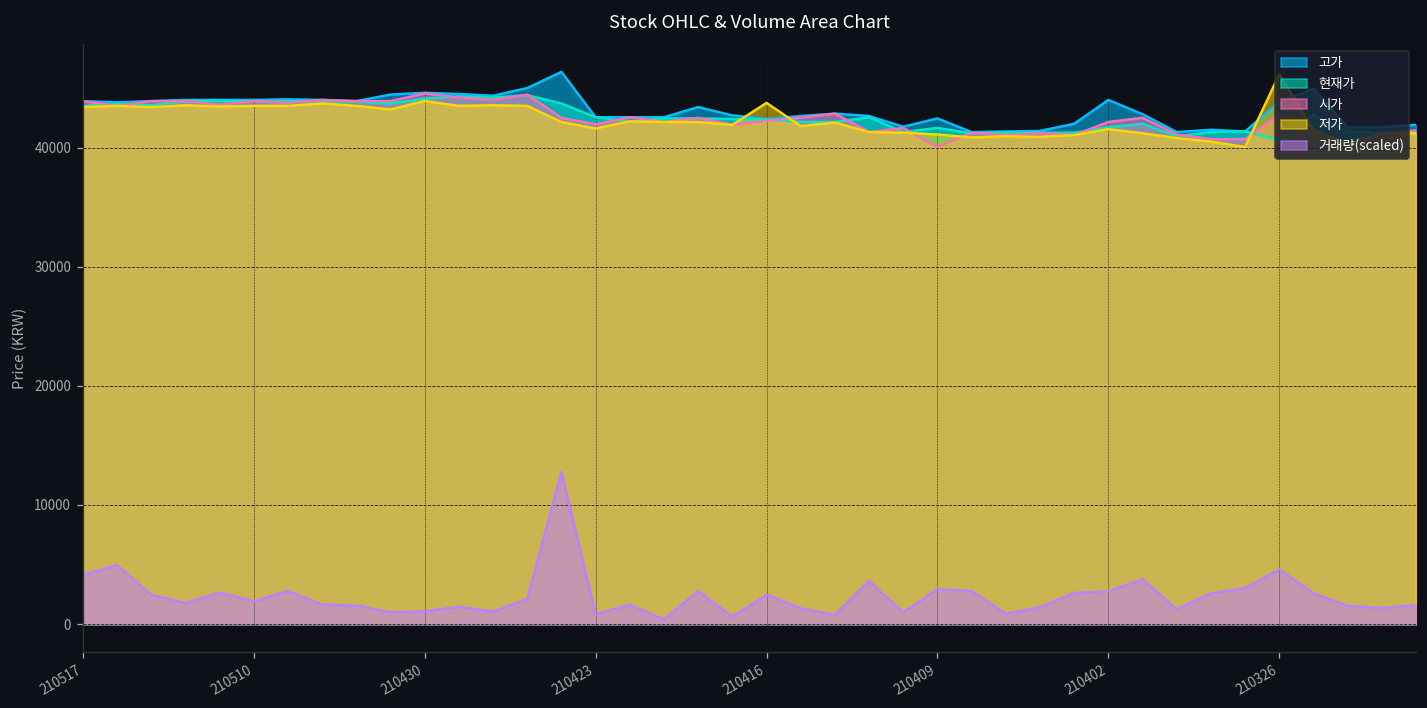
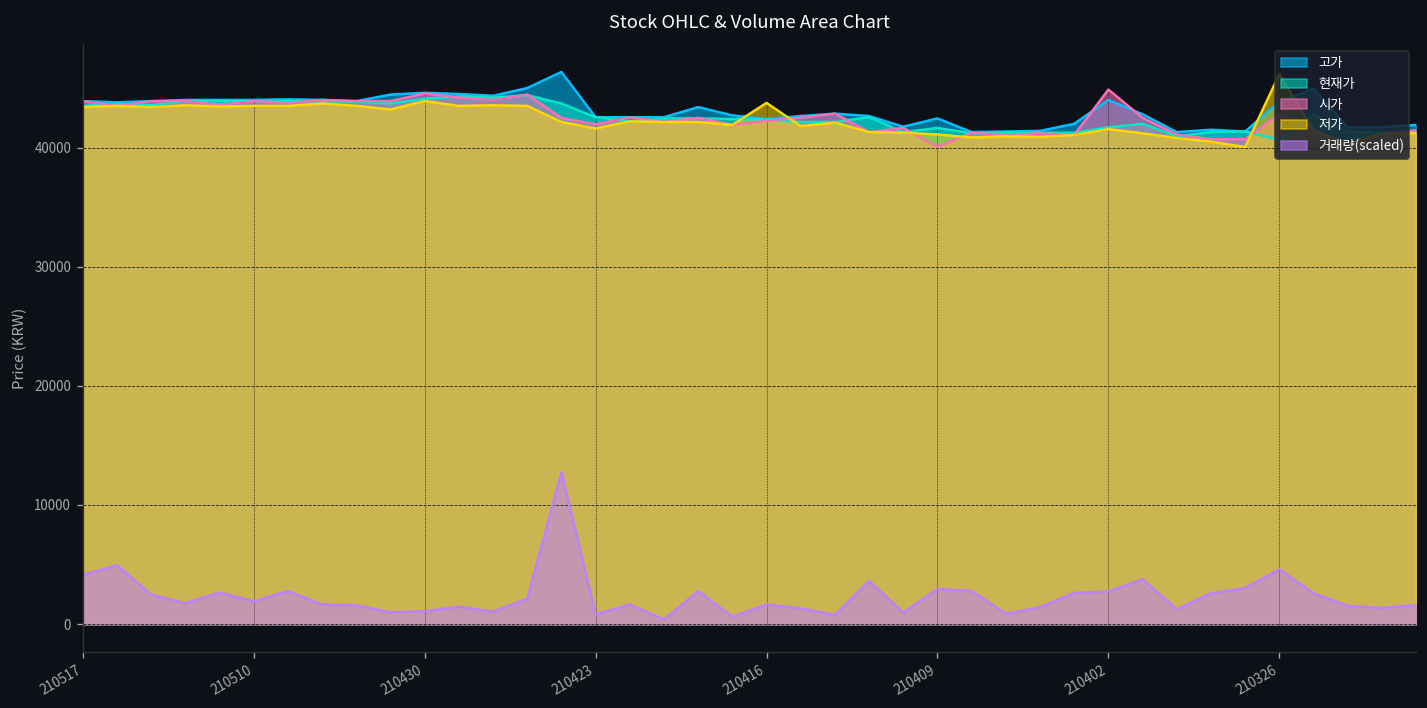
  {
    "시가": {
      "210423": 42000,
      "210409": 40000,
-     "210402": 42000
+     "210402": 45000
    },
    "저가": {
      "210510": 44000,
      "210423": 42000,
      "210416": 44000,
      "210409": 41000
    },
    "거래량(scaled)": {
      "210517": 4000,
      "210510": 2000,
      "210430": 1000,
      "210423": 1000,
-     "210416": 2500,
+     "210416": 1600,
      "210409": 3000,
      "210402": 3000,
      "210326": 5000
    }
  }
